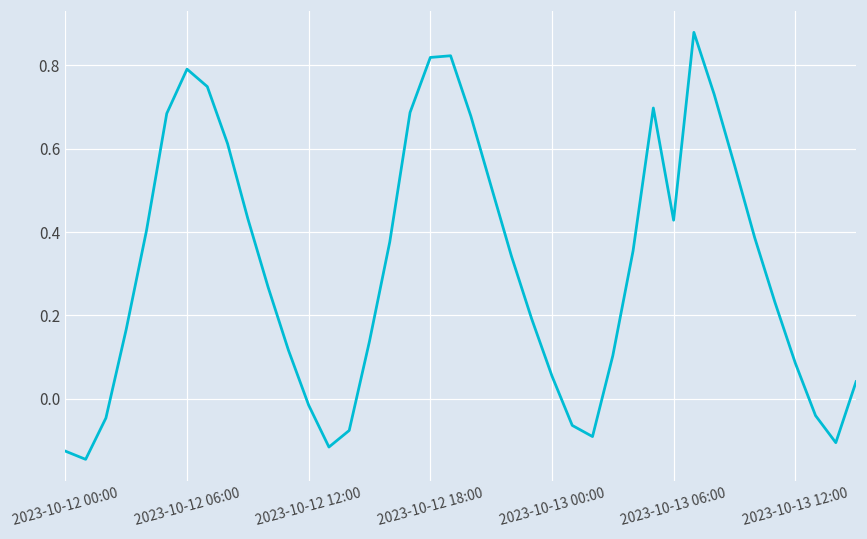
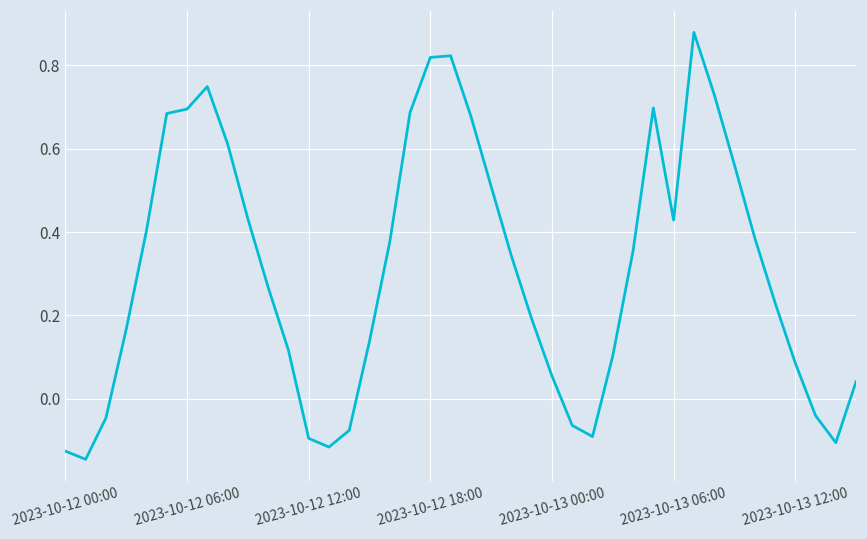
  {
    "2023-10-12 00:00": -0.13,
-   "2023-10-12 06:00": 0.79,
-   "2023-10-12 12:00": -0.02,
+   "2023-10-12 06:00": 0.69,
+   "2023-10-12 12:00": -0.09,
    "2023-10-12 18:00": 0.82,
    "2023-10-13 00:00": 0.05,
    "2023-10-13 06:00": 0.43,
    "2023-10-13 12:00": 0.09
  }
